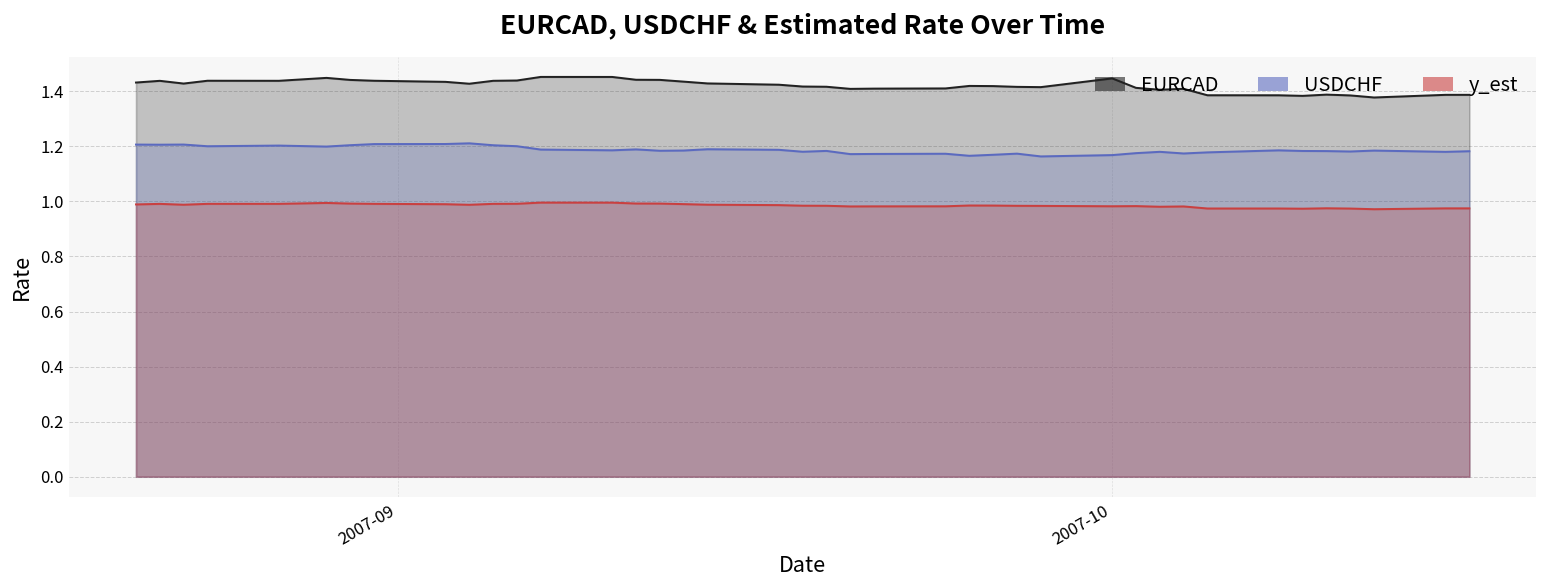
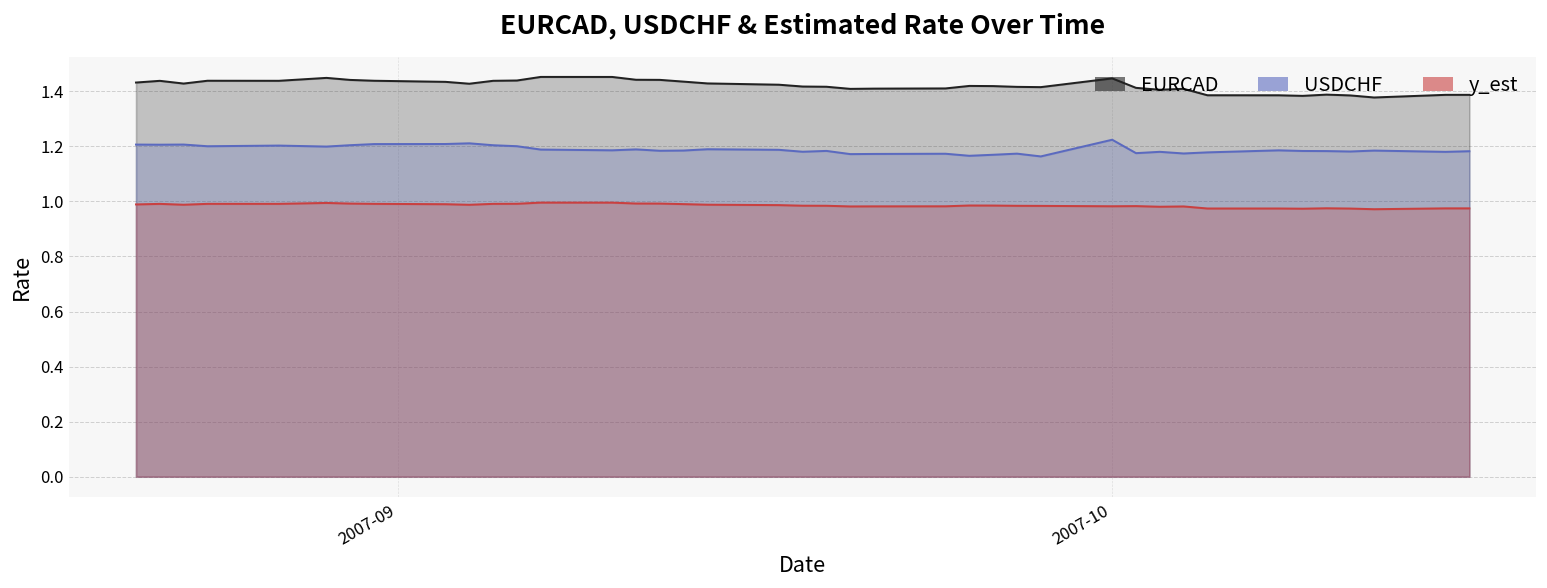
  {
    "EURCAD": {
      "2007-10": 1.45
    },
    "USDCHF": {
-     "2007-10": 1.17
+     "2007-10": 1.22
    },
    "y_est": {
      "2007-10": 0.98
    }
  }
